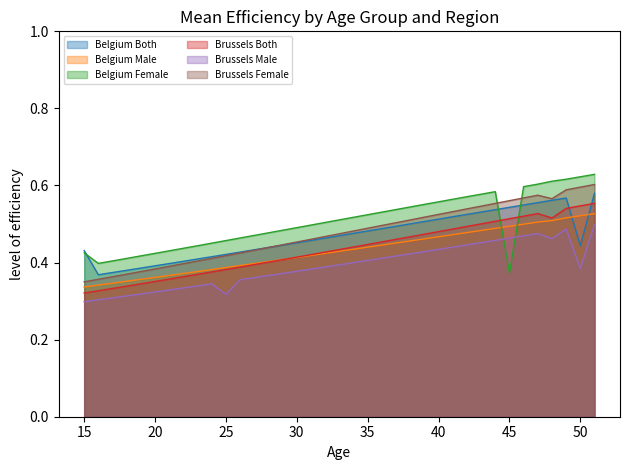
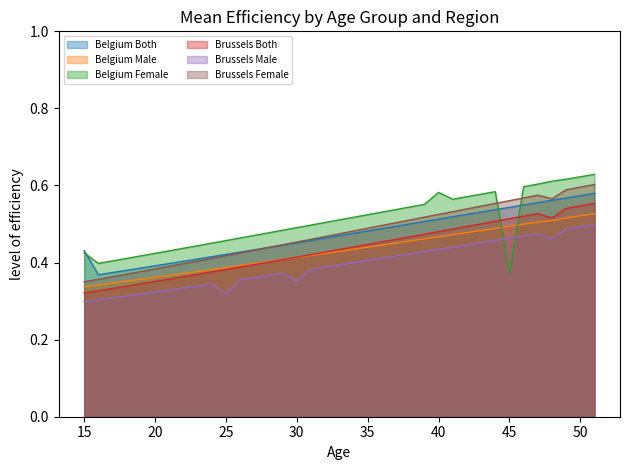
  {
    "Belgium Both": {
      "20": 0.39,
      "35": 0.48,
      "40": 0.51,
      "45": 0.54,
-     "50": 0.44
+     "50": 0.57
    },
    "Belgium Female": {
      "20": 0.42,
      "25": 0.46,
      "30": 0.49,
      "35": 0.52,
-     "40": 0.56,
+     "40": 0.58,
      "45": 0.37,
      "50": 0.62
    },
    "Brussels Male": {
      "15": 0.30,
      "20": 0.32,
      "25": 0.32,
-     "30": 0.38,
+     "30": 0.35,
      "35": 0.41,
      "40": 0.43,
      "45": 0.46,
-     "50": 0.39
+     "50": 0.49
    }
  }
